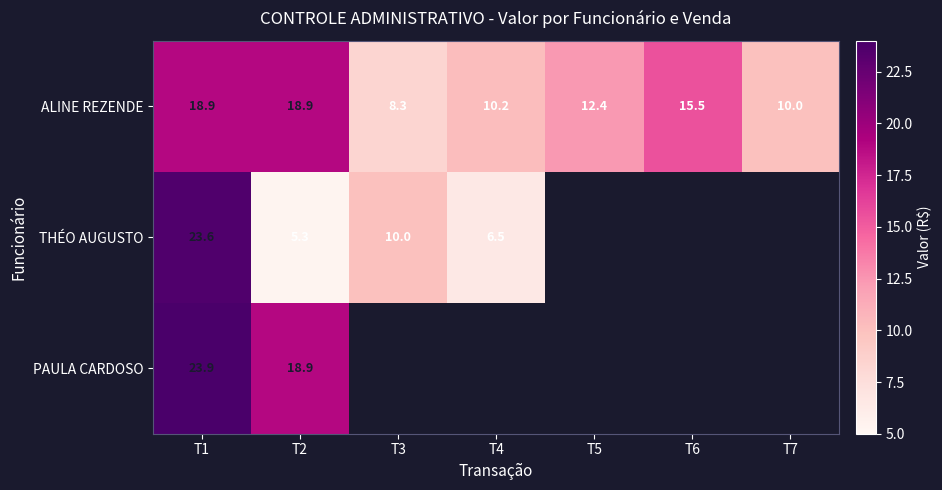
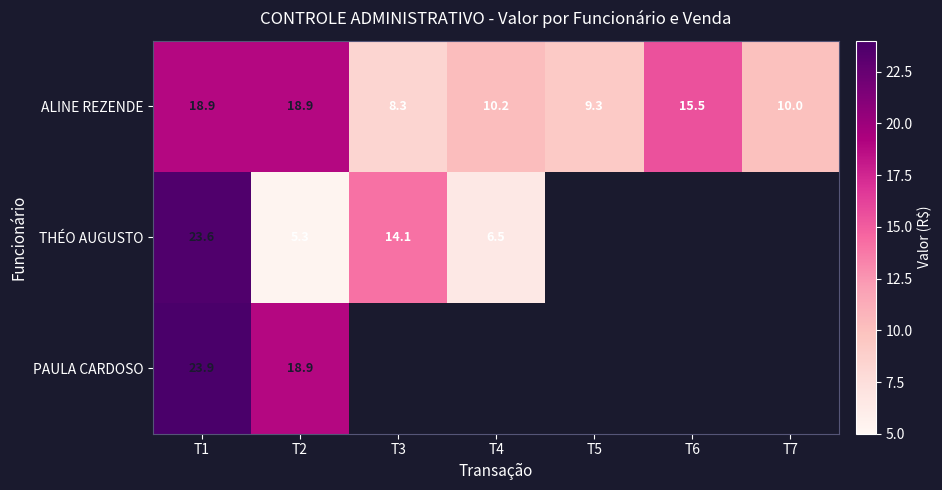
  {
    "ALINE REZENDE": {
      "T1": 18.9,
      "T2": 18.9,
      "T4": 10.2,
-     "T5": 12.4,
+     "T5": 9.3,
      "T6": 15.5,
      "T7": 10.0
    },
    "THÉO AUGUSTO": {
      "T1": 23.6,
-     "T3": 10.0
+     "T3": 14.1
    },
    "PAULA CARDOSO": {
      "T1": 23.9,
      "T2": 18.9
    }
  }
